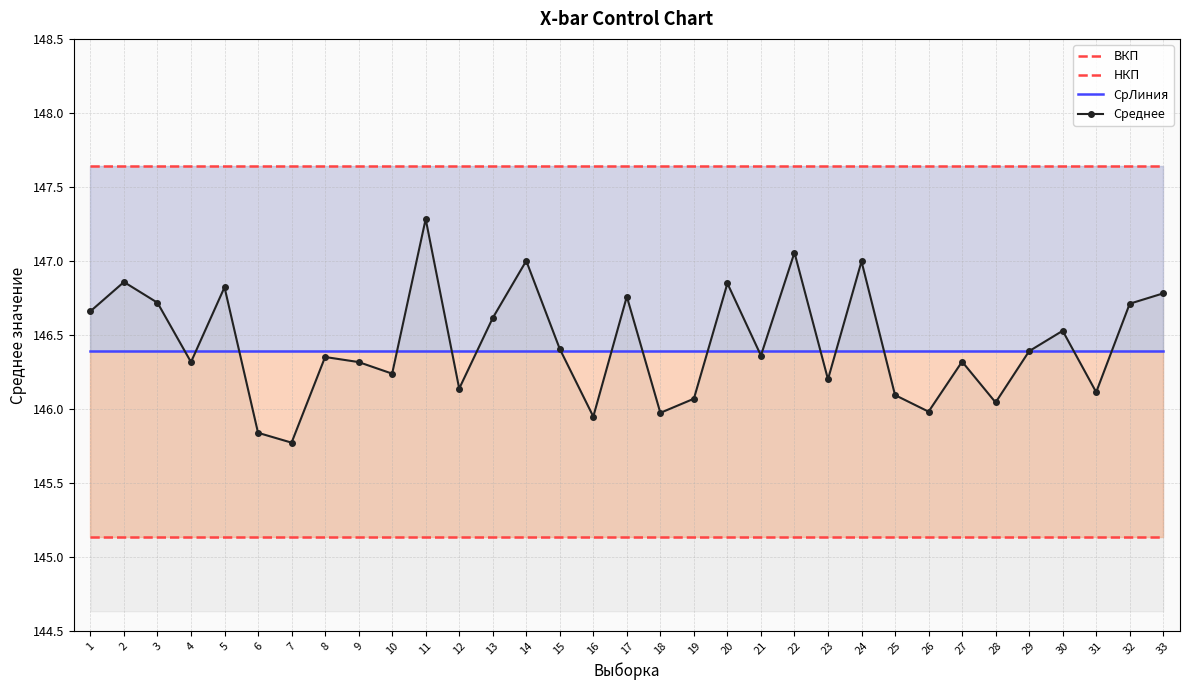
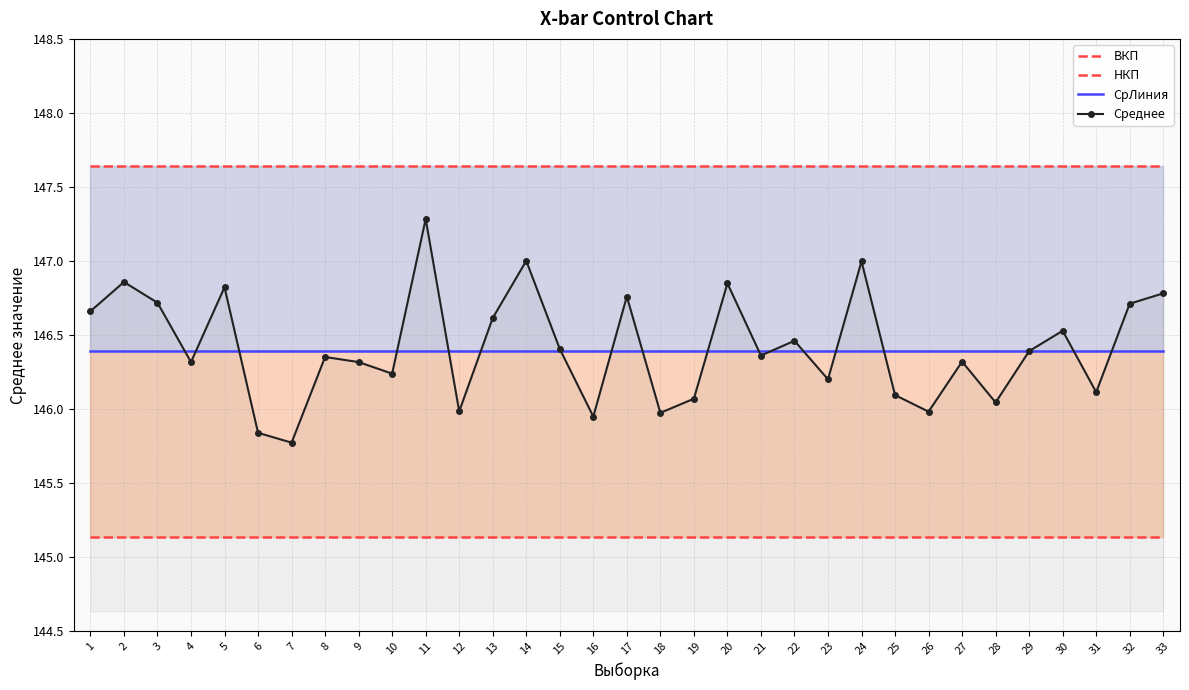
  {
    "СрЛиния": {
      "1": 146.39,
      "2": 146.39,
      "3": 146.39,
      "4": 146.39,
      "5": 146.39,
      "6": 146.39,
      "7": 146.39,
      "8": 146.39,
      "9": 146.39,
      "10": 146.39,
      "11": 146.39,
      "12": 146.39,
      "13": 146.39,
      "14": 146.39,
      "16": 146.39,
      "17": 146.39,
      "18": 146.39,
      "19": 146.39,
      "20": 146.39,
      "21": 146.39,
      "22": 146.39,
      "23": 146.39,
      "24": 146.39,
      "25": 146.39,
      "26": 146.39,
      "27": 146.39,
      "28": 146.39,
      "30": 146.39,
      "31": 146.39,
      "32": 146.39,
      "33": 146.39
    },
    "Среднее": {
      "1": 146.66,
      "2": 146.86,
      "3": 146.72,
      "4": 146.32,
      "5": 146.82,
      "6": 145.84,
      "7": 145.77,
      "8": 146.35,
      "9": 146.32,
      "10": 146.24,
      "11": 147.28,
-     "12": 146.14,
+     "12": 145.98,
      "13": 146.61,
      "14": 147.00,
      "16": 145.95,
      "17": 146.76,
      "18": 145.97,
      "19": 146.07,
      "20": 146.85,
      "21": 146.36,
-     "22": 147.06,
+     "22": 146.46,
      "23": 146.20,
      "24": 147.00,
      "25": 146.09,
      "26": 145.98,
      "27": 146.32,
      "28": 146.04,
      "30": 146.53,
      "31": 146.11,
      "32": 146.71,
      "33": 146.78
    }
  }
